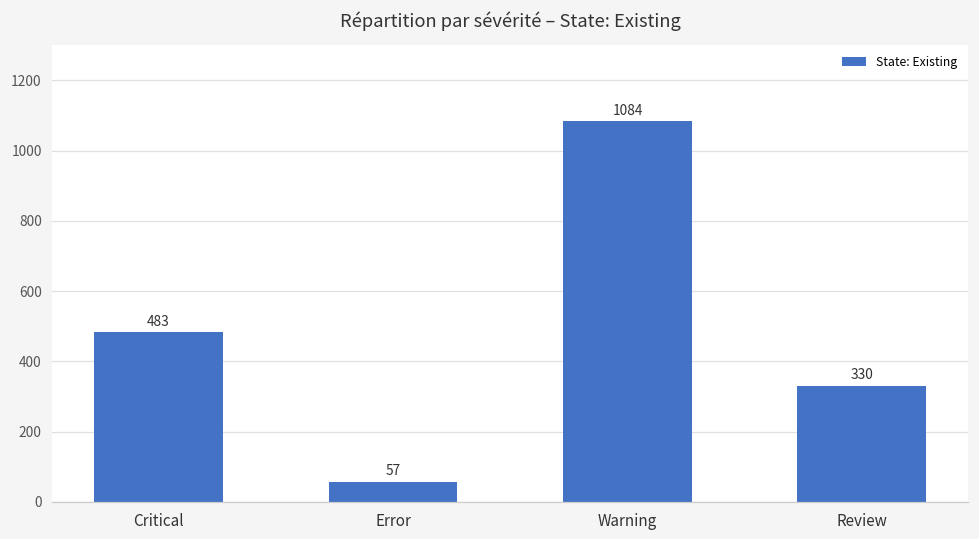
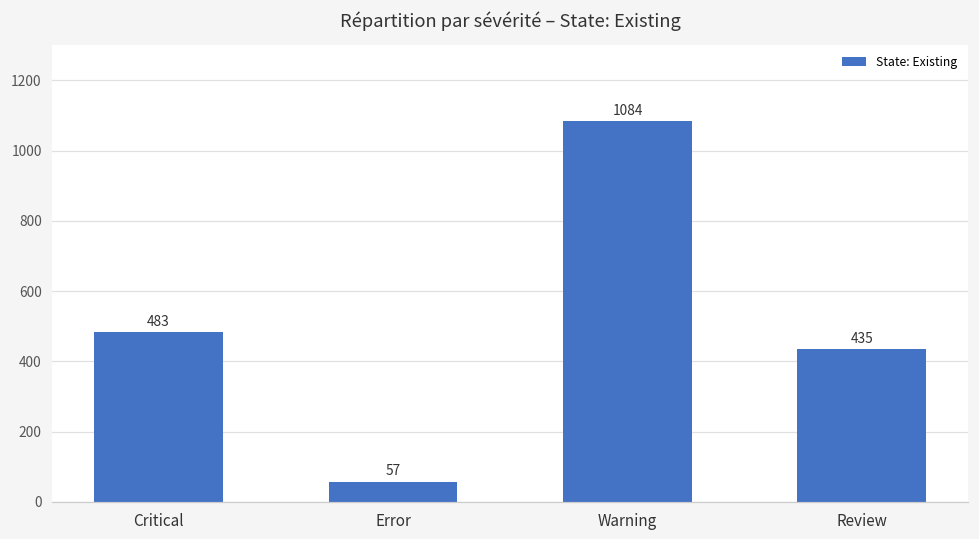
  {
    "Critical": 483,
    "Error": 57,
    "Warning": 1084,
-   "Review": 330
+   "Review": 435
  }
